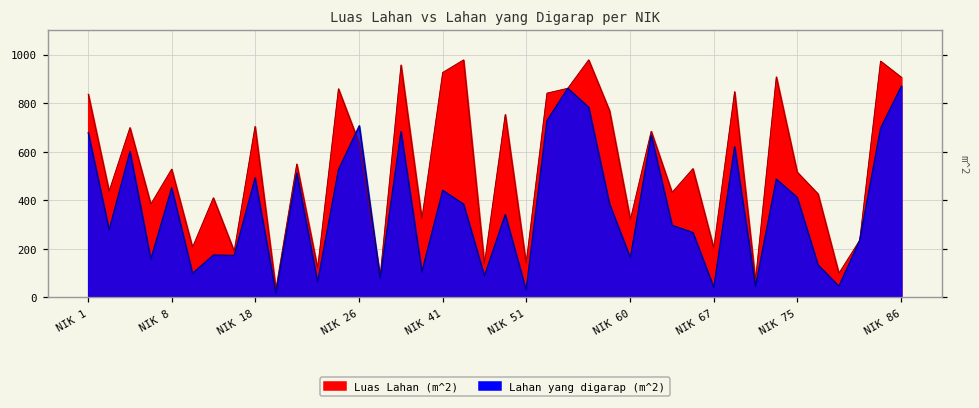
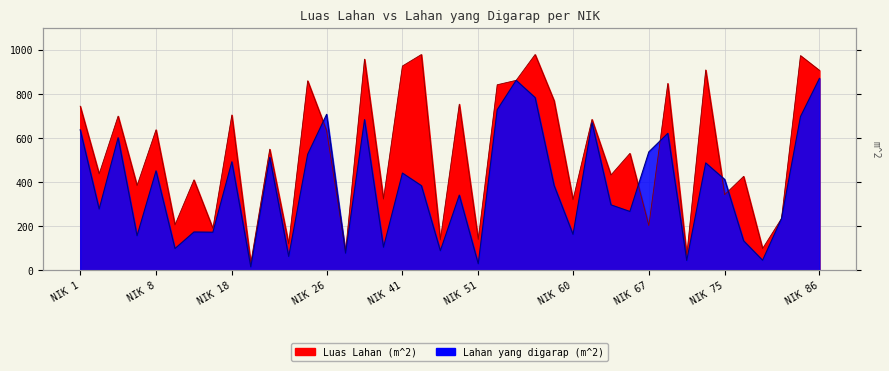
  {
    "Luas Lahan (m^2)": {
-     "NIK 1": 840,
-     "NIK 8": 530,
+     "NIK 1": 740,
+     "NIK 8": 640,
      "NIK 18": 700,
      "NIK 26": 630,
      "NIK 41": 930,
      "NIK 51": 140,
      "NIK 60": 320,
      "NIK 67": 200,
-     "NIK 75": 520,
+     "NIK 75": 340,
      "NIK 86": 910
    },
    "Lahan yang digarap (m^2)": {
-     "NIK 1": 680,
+     "NIK 1": 640,
      "NIK 8": 450,
      "NIK 18": 490,
      "NIK 26": 710,
      "NIK 41": 440,
      "NIK 51": 30,
      "NIK 60": 160,
-     "NIK 67": 40,
+     "NIK 67": 540,
      "NIK 75": 410,
      "NIK 86": 870
    }
  }
